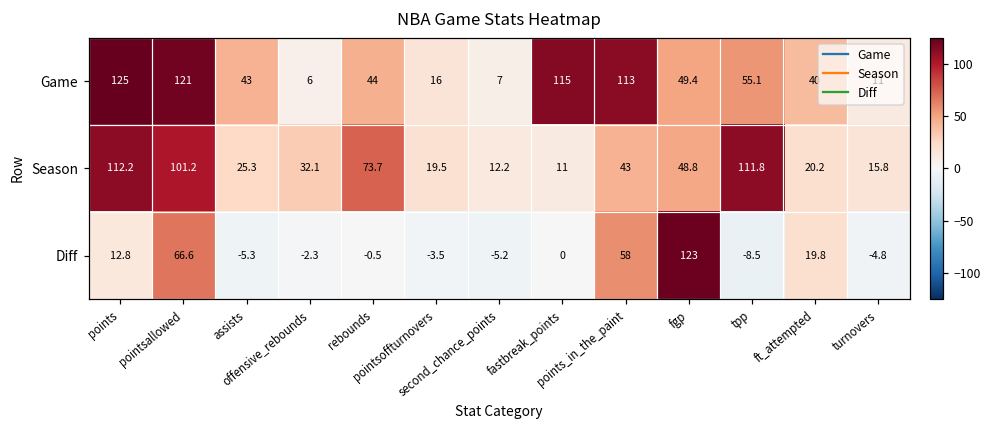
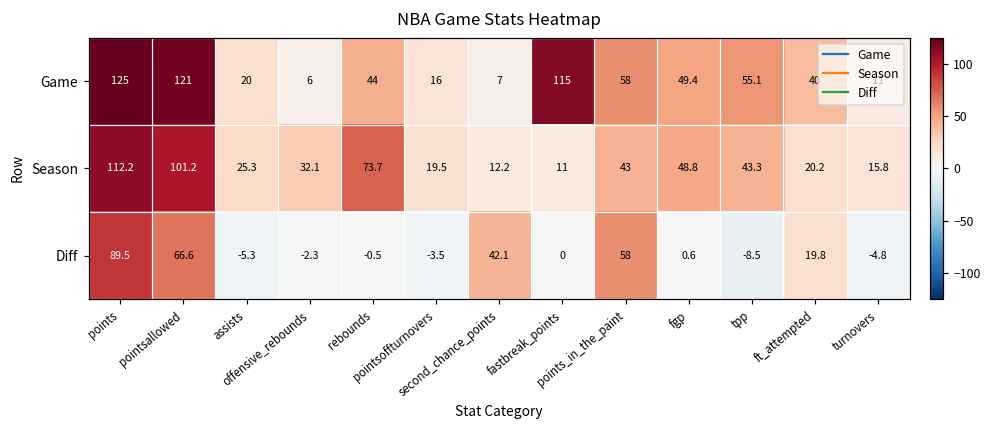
  {
    "Game": {
      "points": 125,
      "pointsallowed": 121,
-     "assists": 43,
+     "assists": 20,
      "offensive_rebounds": 6,
      "rebounds": 44,
      "pointsoffturnovers": 16,
      "second_chance_points": 7,
      "fastbreak_points": 115,
-     "points_in_the_paint": 113,
+     "points_in_the_paint": 58,
      "fgp": 49.4,
      "tpp": 55.1
    },
    "Season": {
      "points": 112.2,
      "pointsallowed": 101.2,
      "assists": 25.3,
      "offensive_rebounds": 32.1,
      "rebounds": 73.7,
      "pointsoffturnovers": 19.5,
      "second_chance_points": 12.2,
      "fastbreak_points": 11,
      "points_in_the_paint": 43,
      "fgp": 48.8,
-     "tpp": 111.8,
+     "tpp": 43.3,
      "ft_attempted": 20.2,
      "turnovers": 15.8
    },
    "Diff": {
-     "points": 12.8,
+     "points": 89.5,
      "pointsallowed": 66.6,
      "assists": -5.3,
      "offensive_rebounds": -2.3,
      "rebounds": -0.5,
      "pointsoffturnovers": -3.5,
-     "second_chance_points": -5.2,
+     "second_chance_points": 42.1,
      "fastbreak_points": 0,
      "points_in_the_paint": 58,
-     "fgp": 123,
+     "fgp": 0.6,
      "tpp": -8.5,
      "ft_attempted": 19.8,
      "turnovers": -4.8
    }
  }
